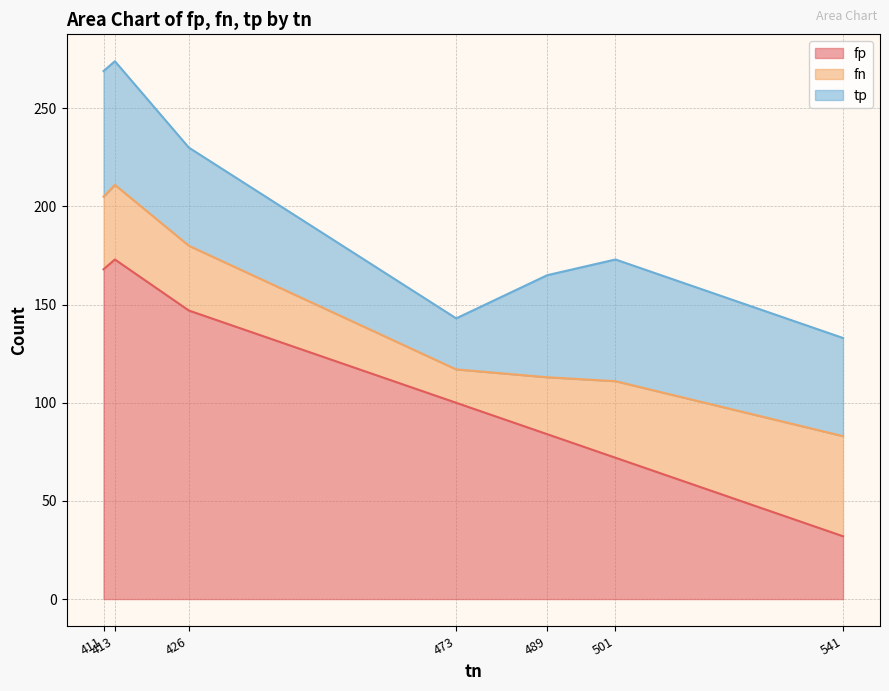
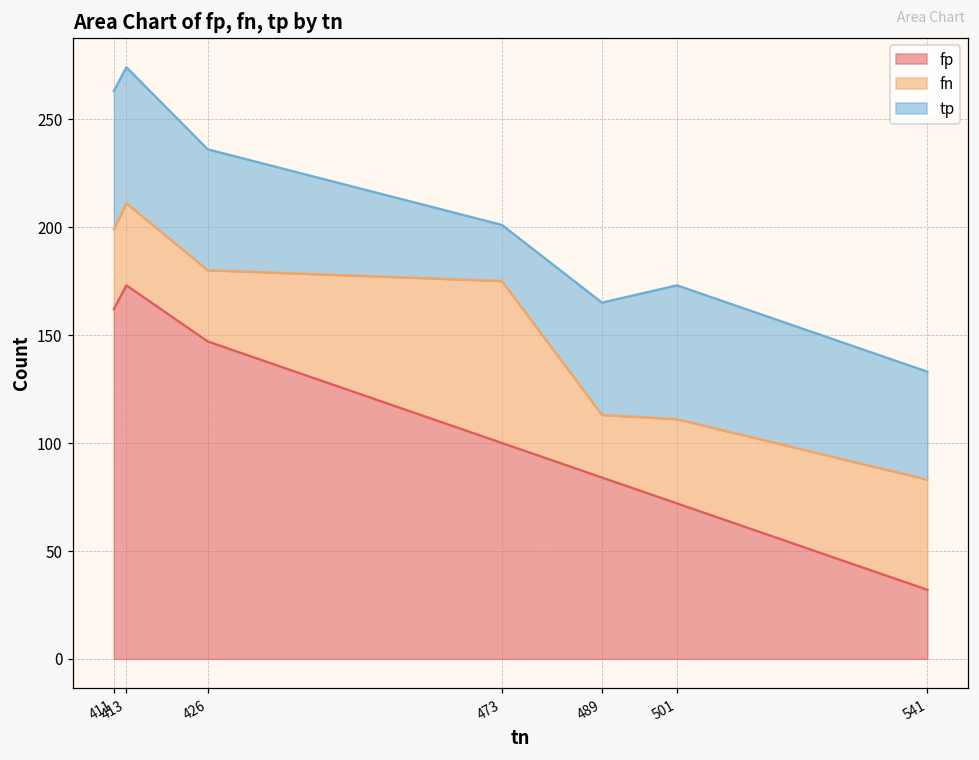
  {
    "fp": {
-     "411": 168,
+     "411": 162,
      "413": 173,
      "426": 147,
      "473": 100,
      "489": 84,
      "501": 72,
      "541": 32
    },
    "fn": {
      "411": 37,
      "413": 38,
      "426": 33,
-     "473": 17,
+     "473": 75,
      "489": 29,
      "501": 39,
      "541": 51
    },
    "tp": {
      "411": 64,
      "413": 63,
-     "426": 50,
+     "426": 56,
      "473": 26,
      "489": 52,
      "501": 62,
      "541": 50
    }
  }
